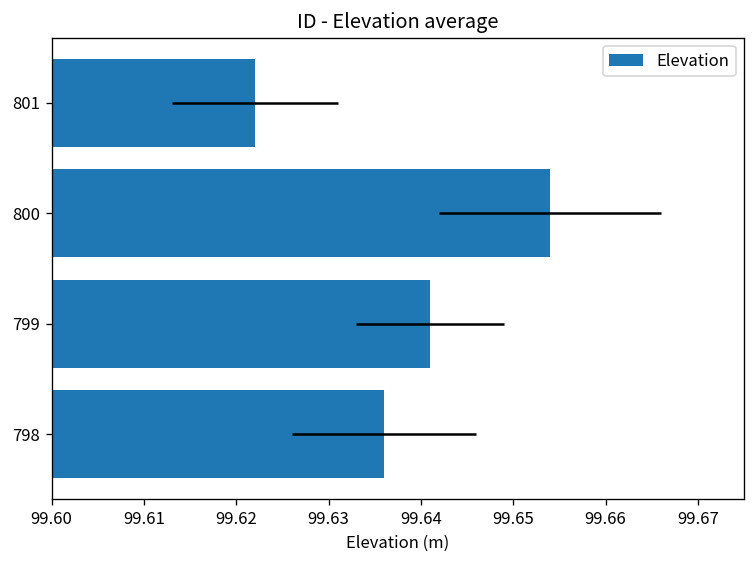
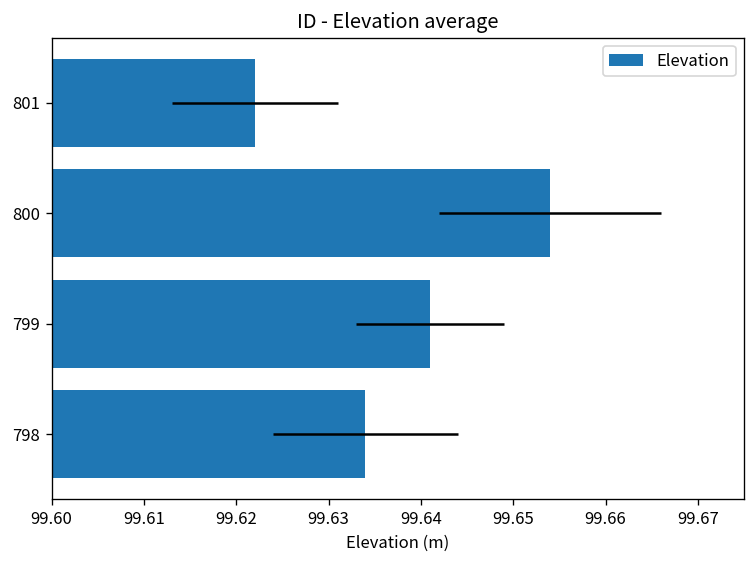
  {
    "801": 99.622,
    "800": 99.654,
    "799": 99.641,
-   "798": 99.636
+   "798": 99.634
  }
